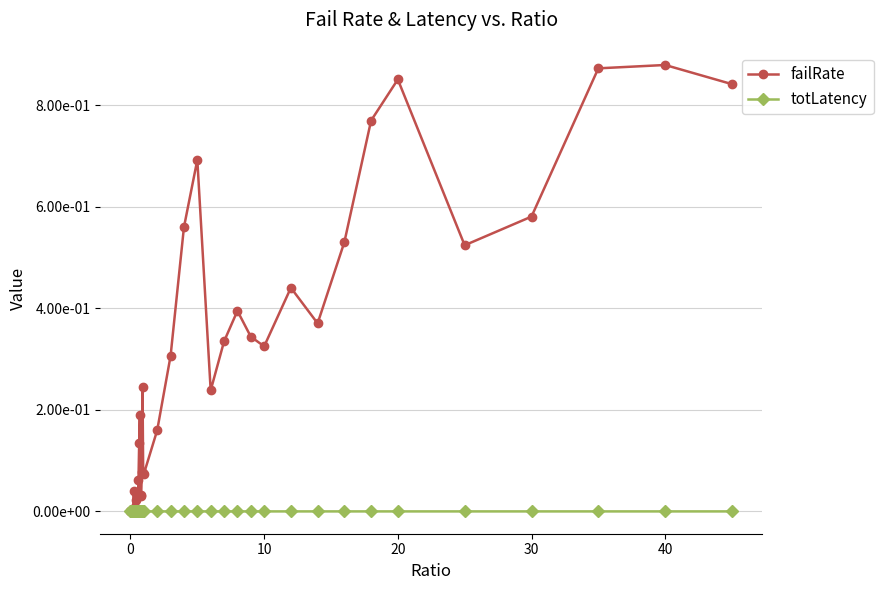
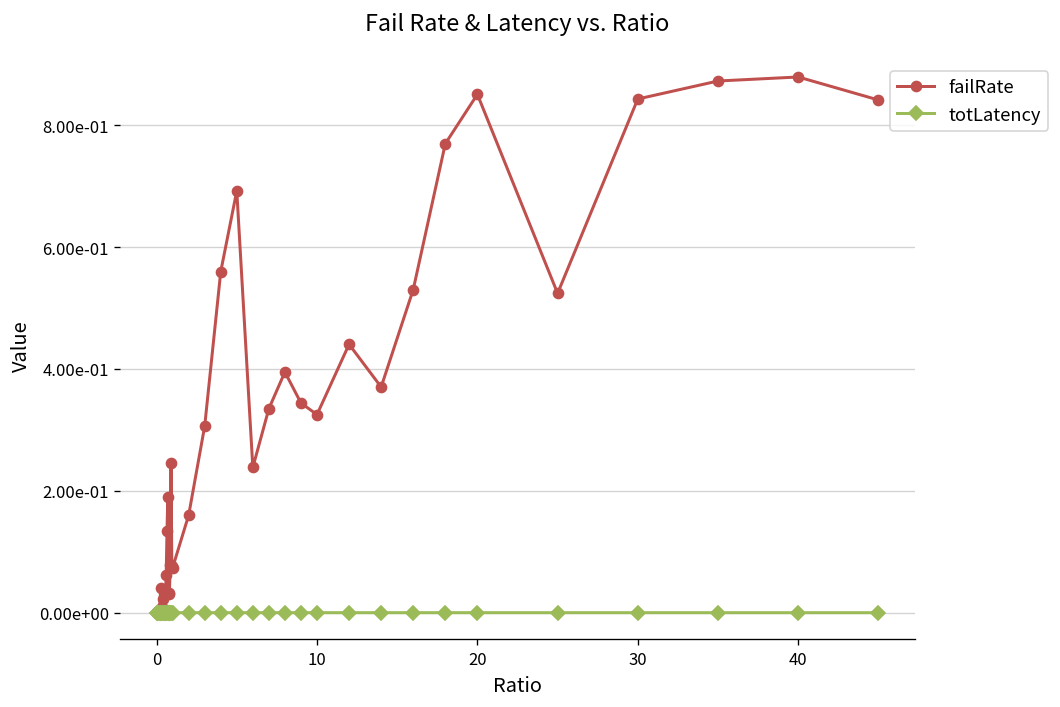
  {
    "failRate": {
      "10": 0.33,
      "20": 0.85,
-     "30": 0.58,
+     "30": 0.84,
      "40": 0.88
    },
    "totLatency": {
      "10": 0.00,
      "20": 0.00,
      "30": 0.00,
      "40": 0.00
    }
  }
